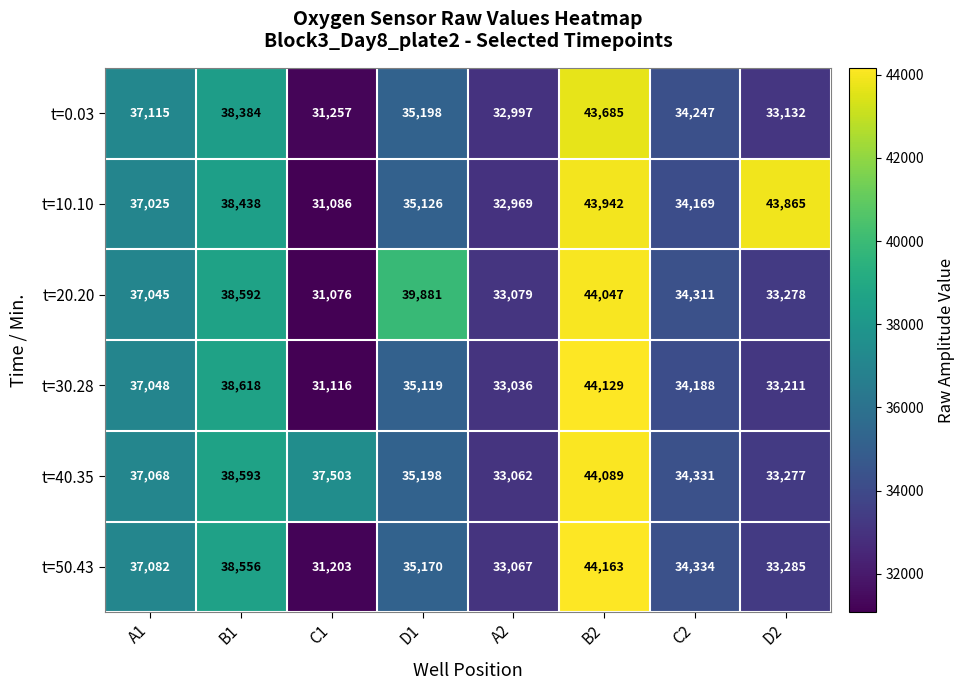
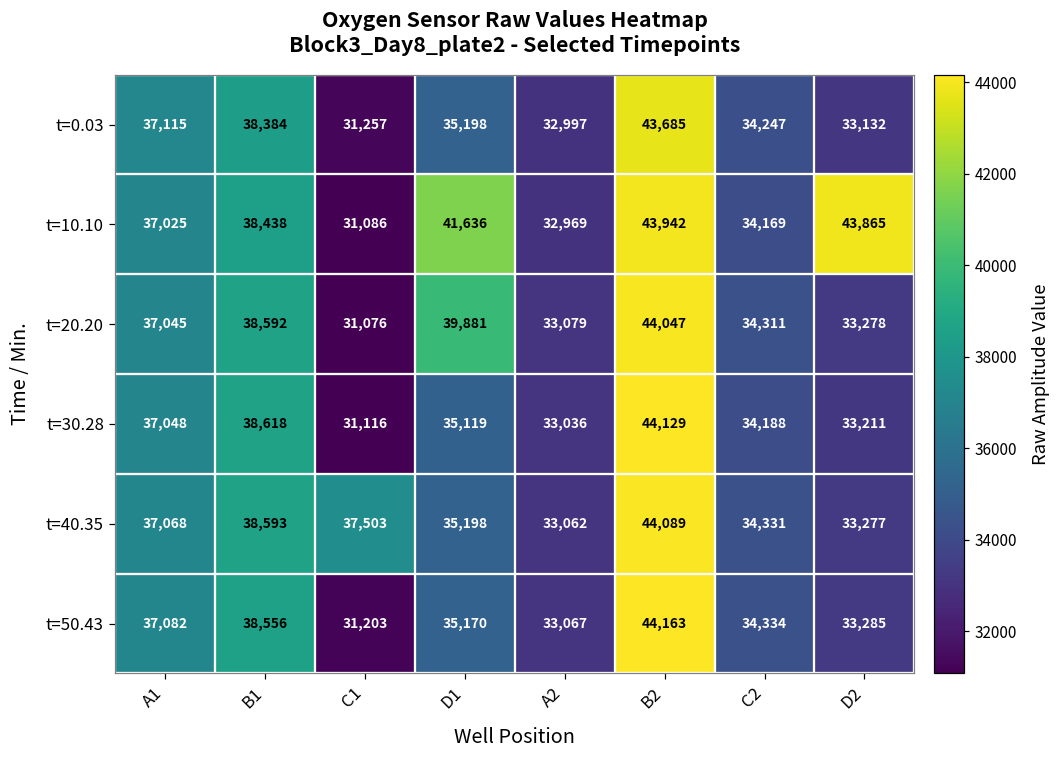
  {
    "t=0.03": {
      "A1": "37,115",
      "B1": "38,384",
      "C1": "31,257",
      "D1": "35,198",
      "A2": "32,997",
      "B2": "43,685",
      "C2": "34,247",
      "D2": "33,132"
    },
    "t=10.10": {
      "A1": "37,025",
      "B1": "38,438",
      "C1": "31,086",
-     "D1": "35,126",
+     "D1": "41,636",
      "A2": "32,969",
      "B2": "43,942",
      "C2": "34,169",
      "D2": "43,865"
    },
    "t=20.20": {
      "A1": "37,045",
      "B1": "38,592",
      "C1": "31,076",
      "D1": "39,881",
      "A2": "33,079",
      "B2": "44,047",
      "C2": "34,311",
      "D2": "33,278"
    },
    "t=30.28": {
      "A1": "37,048",
      "B1": "38,618",
      "C1": "31,116",
      "D1": "35,119",
      "A2": "33,036",
      "B2": "44,129",
      "C2": "34,188",
      "D2": "33,211"
    },
    "t=40.35": {
      "A1": "37,068",
      "B1": "38,593",
      "C1": "37,503",
      "D1": "35,198",
      "A2": "33,062",
      "B2": "44,089",
      "C2": "34,331",
      "D2": "33,277"
    },
    "t=50.43": {
      "A1": "37,082",
      "B1": "38,556",
      "C1": "31,203",
      "D1": "35,170",
      "A2": "33,067",
      "B2": "44,163",
      "C2": "34,334",
      "D2": "33,285"
    }
  }
